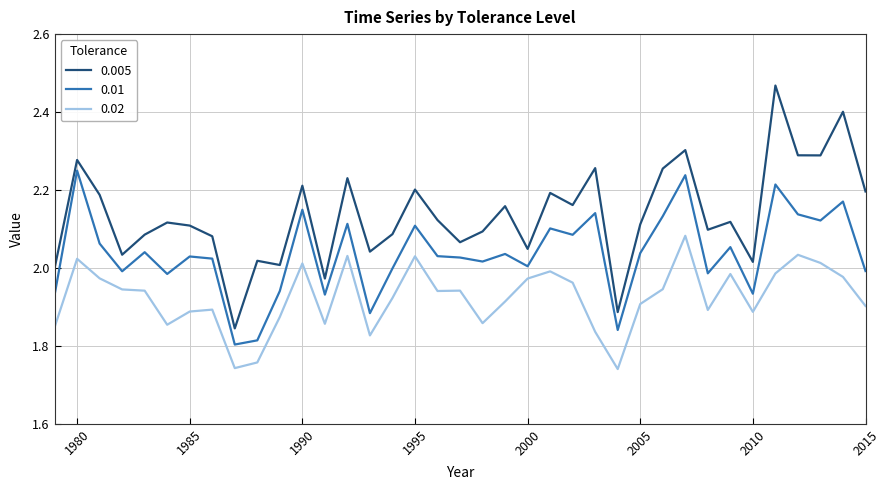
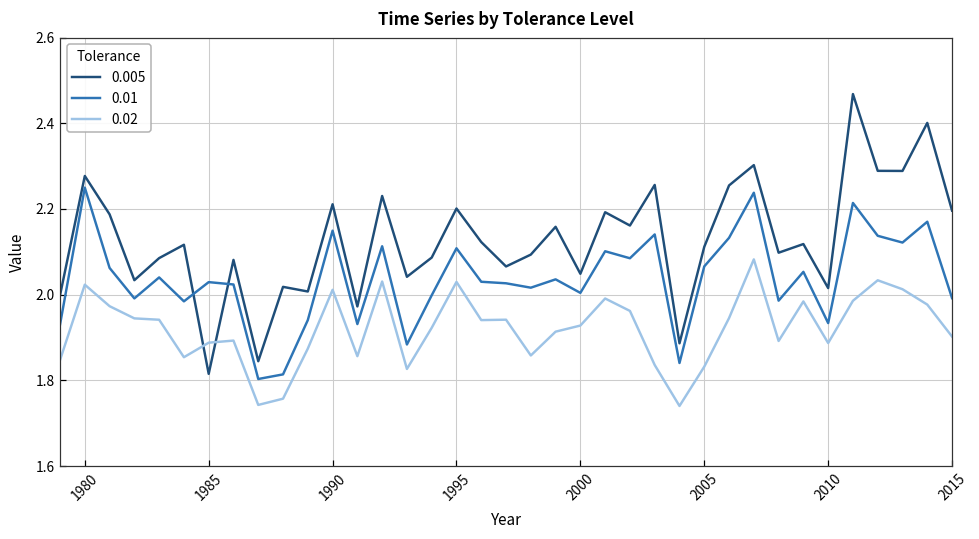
  {
    "0.005": {
      "1980": 2.28,
-     "1985": 2.11,
+     "1985": 1.82,
      "1990": 2.21,
      "1995": 2.20,
      "2000": 2.05,
      "2005": 2.11,
      "2010": 2.02,
      "2015": 2.20
    },
    "0.01": {
      "1980": 2.25,
      "1985": 2.03,
      "1990": 2.15,
      "1995": 2.11,
      "2000": 2.00,
-     "2005": 2.04,
+     "2005": 2.07,
      "2010": 1.93,
      "2015": 1.99
    },
    "0.02": {
      "1980": 2.02,
      "1985": 1.89,
      "1990": 2.01,
      "1995": 2.03,
-     "2000": 1.97,
-     "2005": 1.91,
+     "2000": 1.93,
+     "2005": 1.83,
      "2010": 1.89,
      "2015": 1.90
    }
  }
